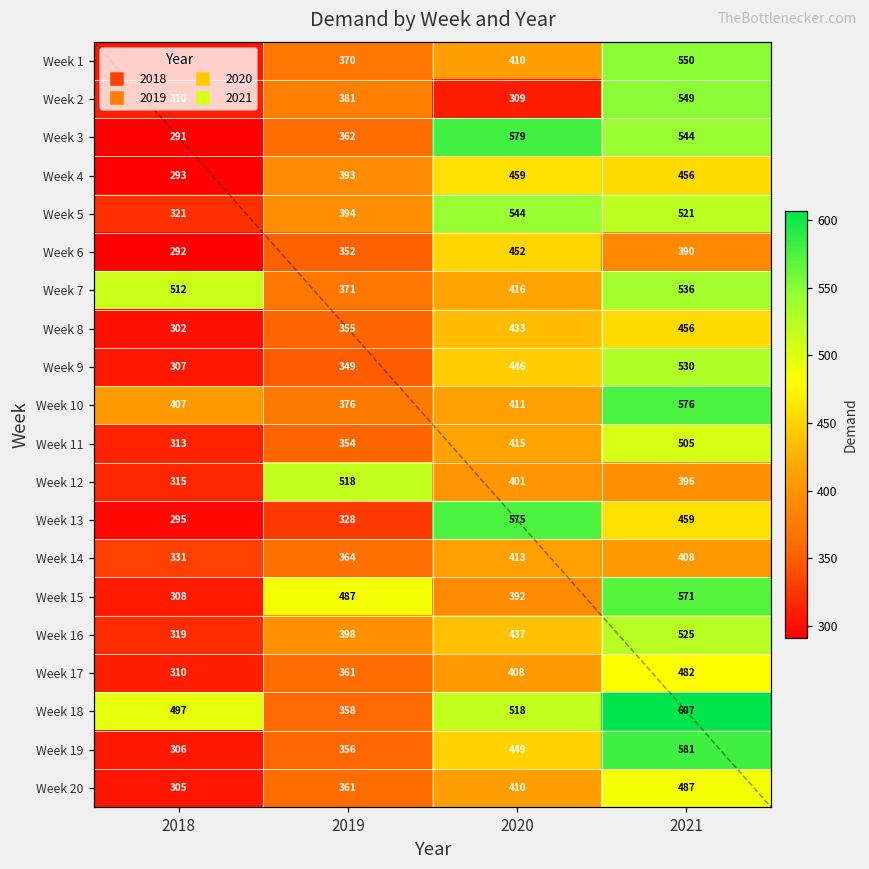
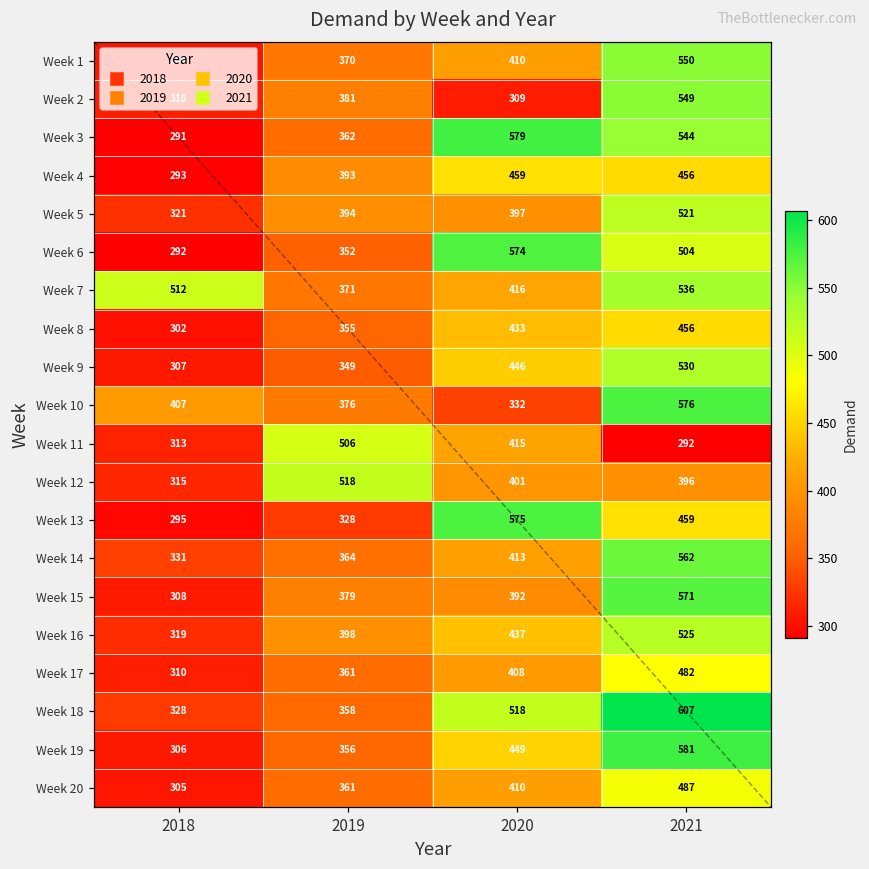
  {
    "Week 1": {
      "2019": 370,
      "2020": 410,
      "2021": 550
    },
    "Week 2": {
      "2019": 381,
      "2020": 309,
      "2021": 549
    },
    "Week 3": {
      "2018": 291,
      "2019": 362,
      "2020": 579,
      "2021": 544
    },
    "Week 4": {
      "2018": 293,
      "2019": 393,
      "2020": 459,
      "2021": 456
    },
    "Week 5": {
      "2018": 321,
      "2019": 394,
-     "2020": 544,
+     "2020": 397,
      "2021": 521
    },
    "Week 6": {
      "2018": 292,
      "2019": 352,
-     "2020": 452,
-     "2021": 390
+     "2020": 574,
+     "2021": 504
    },
    "Week 7": {
      "2018": 512,
      "2019": 371,
      "2020": 416,
      "2021": 536
    },
    "Week 8": {
      "2018": 302,
      "2019": 355,
      "2020": 433,
      "2021": 456
    },
    "Week 9": {
      "2018": 307,
      "2019": 349,
      "2020": 446,
      "2021": 530
    },
    "Week 10": {
      "2018": 407,
      "2019": 376,
-     "2020": 411,
+     "2020": 332,
      "2021": 576
    },
    "Week 11": {
      "2018": 313,
-     "2019": 354,
+     "2019": 506,
      "2020": 415,
-     "2021": 505
+     "2021": 292
    },
    "Week 12": {
      "2018": 315,
      "2019": 518,
      "2020": 401,
      "2021": 396
    },
    "Week 13": {
      "2018": 295,
      "2019": 328,
      "2020": 575,
      "2021": 459
    },
    "Week 14": {
      "2018": 331,
      "2019": 364,
      "2020": 413,
-     "2021": 408
+     "2021": 562
    },
    "Week 15": {
      "2018": 308,
-     "2019": 487,
+     "2019": 379,
      "2020": 392,
      "2021": 571
    },
    "Week 16": {
      "2018": 319,
      "2019": 398,
      "2020": 437,
      "2021": 525
    },
    "Week 17": {
      "2018": 310,
      "2019": 361,
      "2020": 408,
      "2021": 482
    },
    "Week 18": {
-     "2018": 497,
+     "2018": 328,
      "2019": 358,
      "2020": 518,
      "2021": 607
    },
    "Week 19": {
      "2018": 306,
      "2019": 356,
      "2020": 449,
      "2021": 581
    },
    "Week 20": {
      "2018": 305,
      "2019": 361,
      "2020": 410,
      "2021": 487
    }
  }
